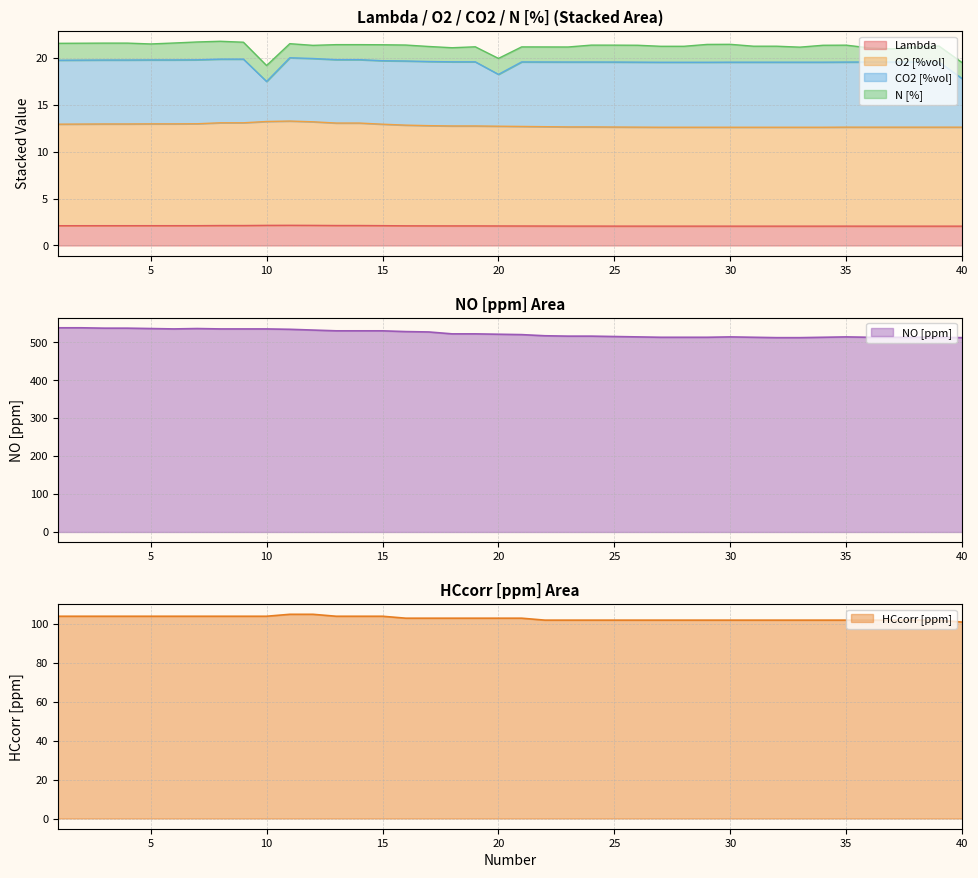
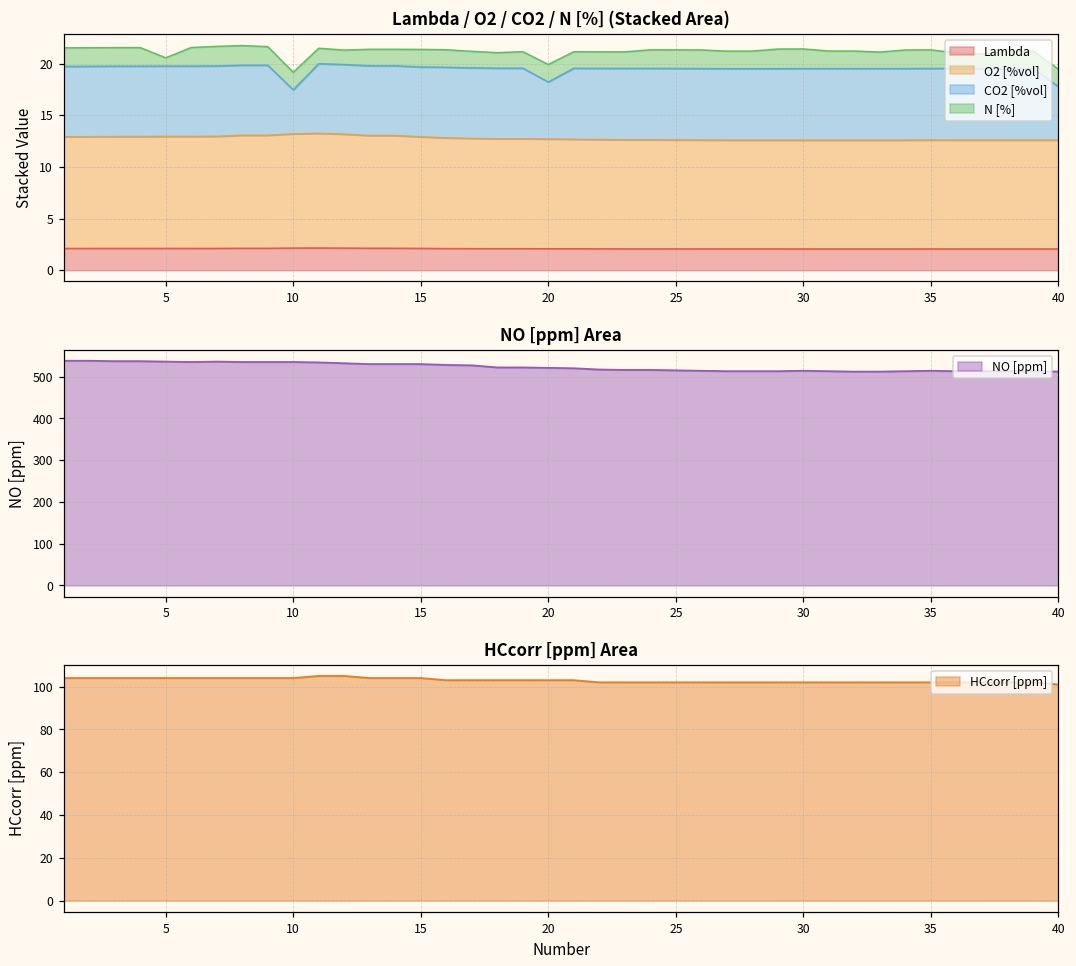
  {
    "Lambda / O2 / CO2 / N [%] (Stacked Area)": {
      "CO2 [%vol]": {
        "5": 7,
        "10": 4,
        "15": 7,
        "20": 6,
        "25": 7,
        "30": 7,
        "35": 7,
        "40": 5
      },
      "N [%]": {
-       "5": 2,
+       "5": 1,
        "10": 2,
        "15": 2,
        "20": 2,
        "25": 2,
        "30": 2,
        "35": 2,
        "40": 2
      }
    },
    "NO [ppm] Area": {
      "5": 540,
      "10": 540,
      "15": 530,
      "20": 520,
      "25": 520,
      "30": 510,
      "35": 510,
      "40": 510
    },
    "HCcorr [ppm] Area": {
      "5": 104,
      "10": 104,
      "15": 104,
      "20": 103,
      "25": 102,
      "30": 102,
      "35": 102,
      "40": 101
    }
  }
